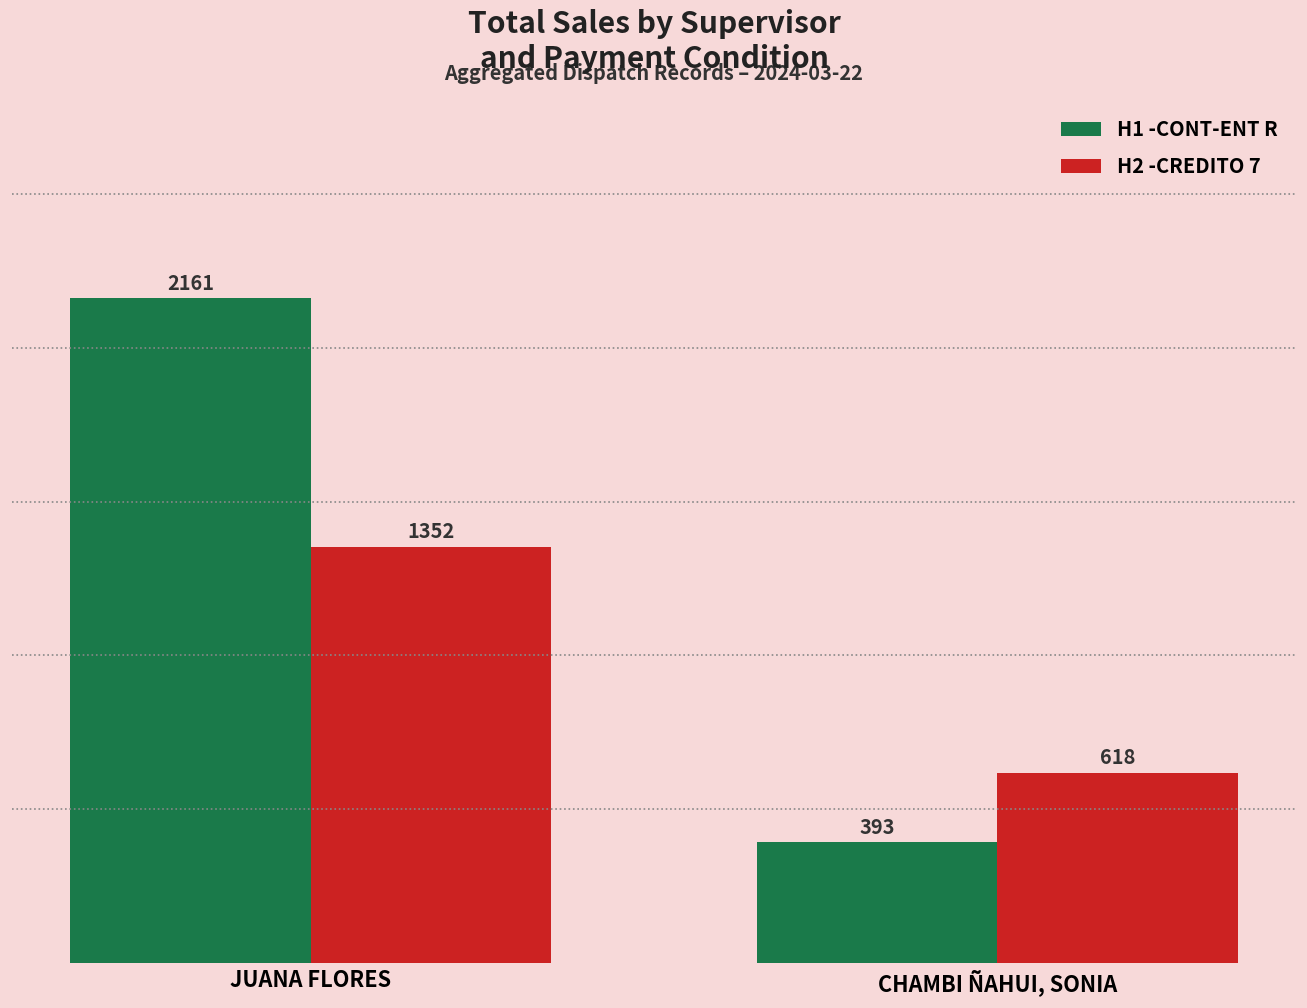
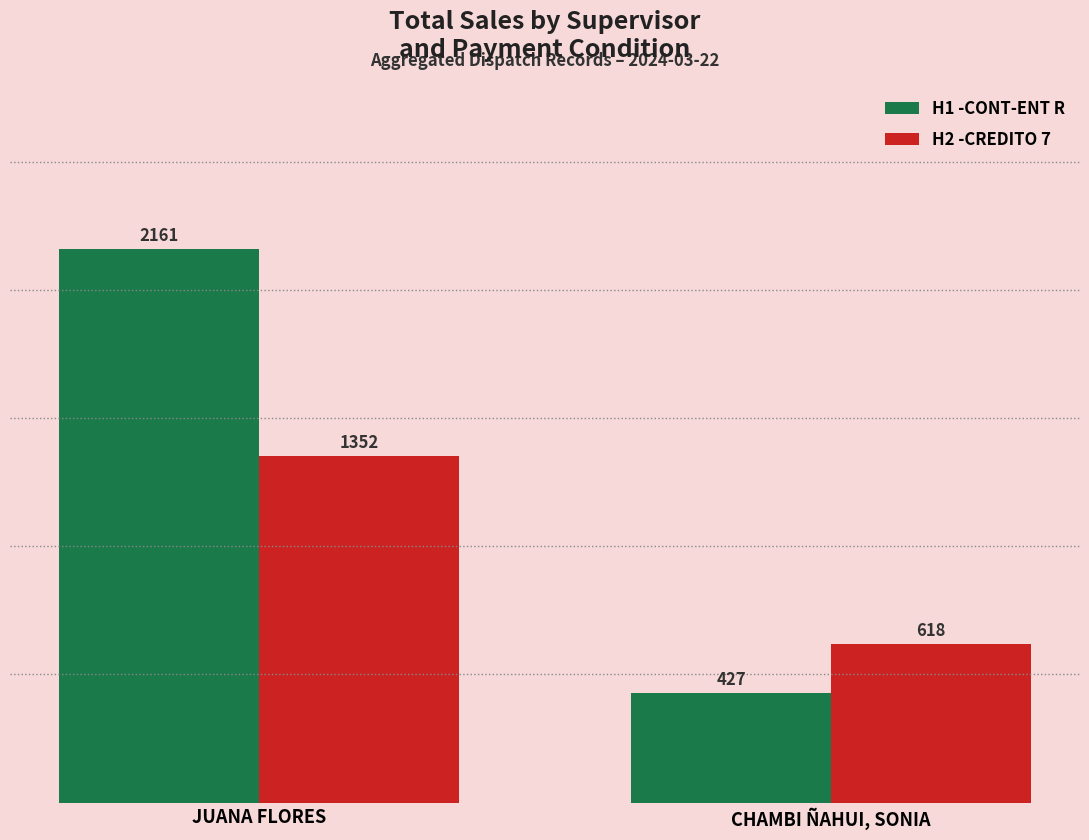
  {
    "H1 -CONT-ENT R": {
      "JUANA FLORES": 2161,
-     "CHAMBI ÑAHUI, SONIA": 393
+     "CHAMBI ÑAHUI, SONIA": 427
    },
    "H2 -CREDITO 7": {
      "JUANA FLORES": 1352,
      "CHAMBI ÑAHUI, SONIA": 618
    }
  }
